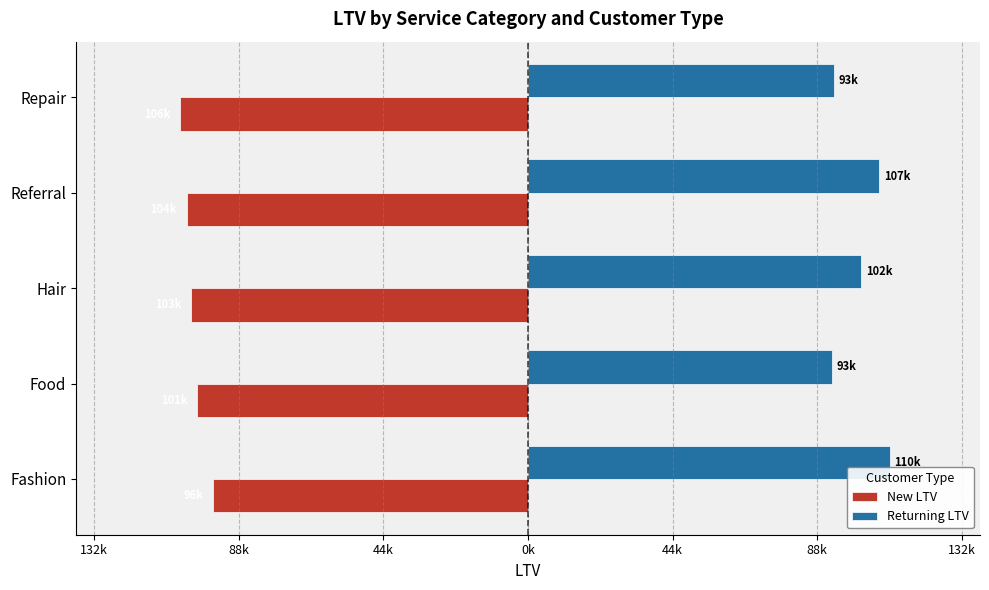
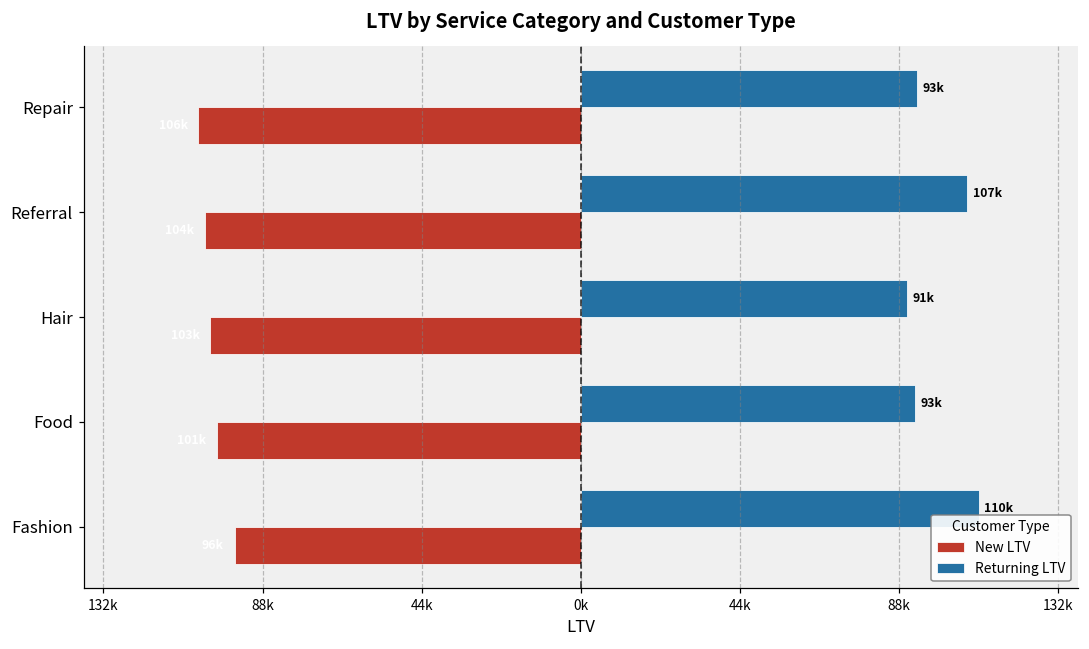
  {
    "Returning LTV": {
      "Repair": "93k",
      "Referral": "107k",
-     "Hair": "102k",
+     "Hair": "91k",
      "Food": "93k"
    }
  }
